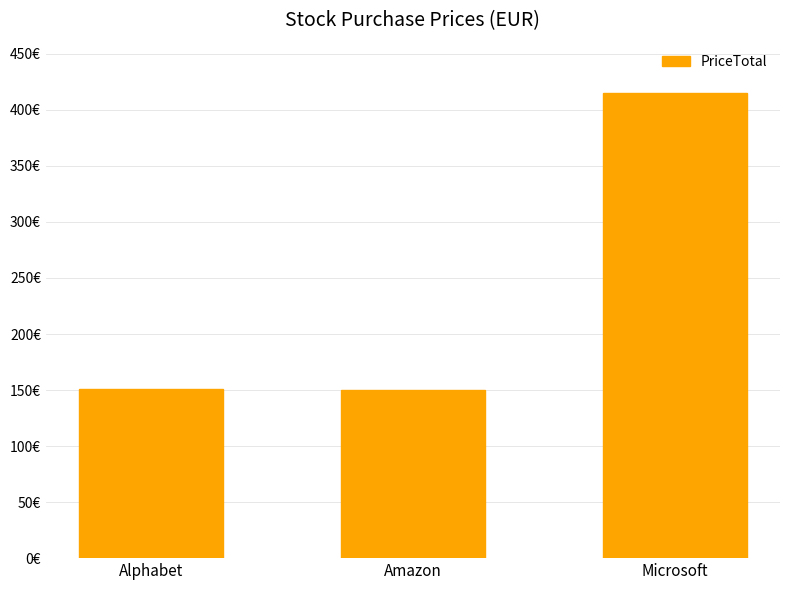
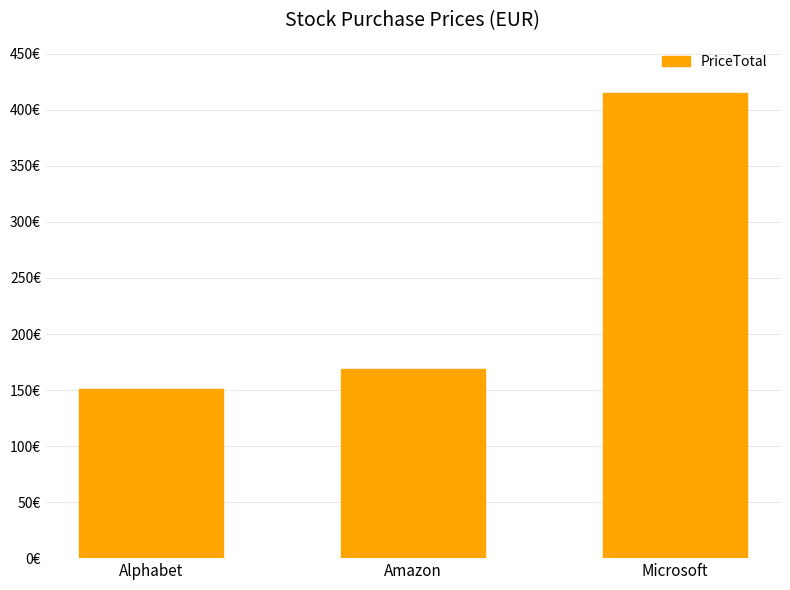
  {
    "Alphabet": "151€",
-   "Amazon": "150€",
+   "Amazon": "169€",
    "Microsoft": "415€"
  }
